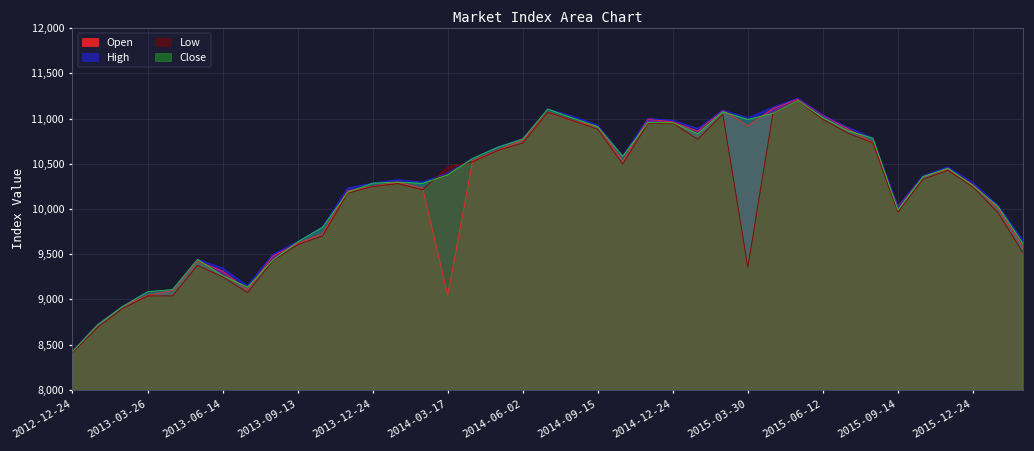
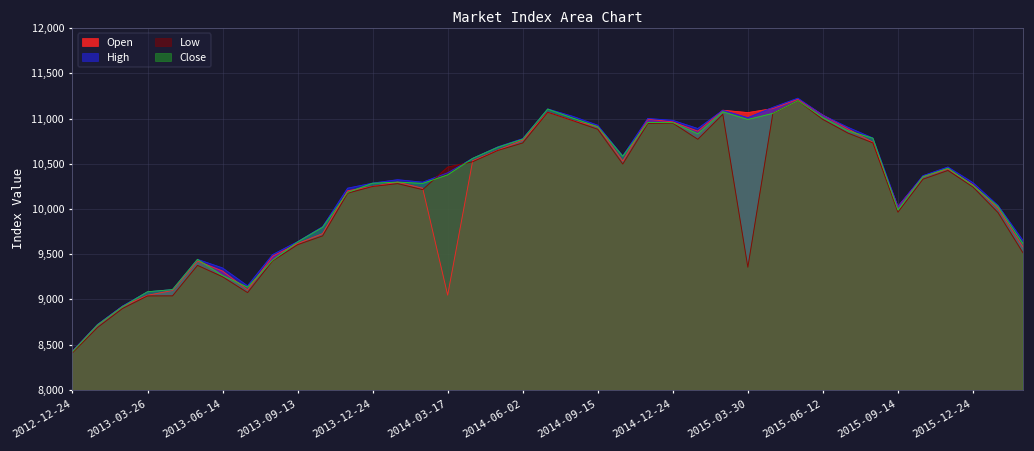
  {
    "Open": {
      "2013-06-14": "9,300",
      "2014-03-17": "9,000",
-     "2015-03-30": "10,900"
+     "2015-03-30": "11,100"
    },
    "High": {
      "2013-06-14": "9,300"
    },
    "Low": {
      "2014-03-17": "10,500",
      "2015-03-30": "9,400"
    }
  }
